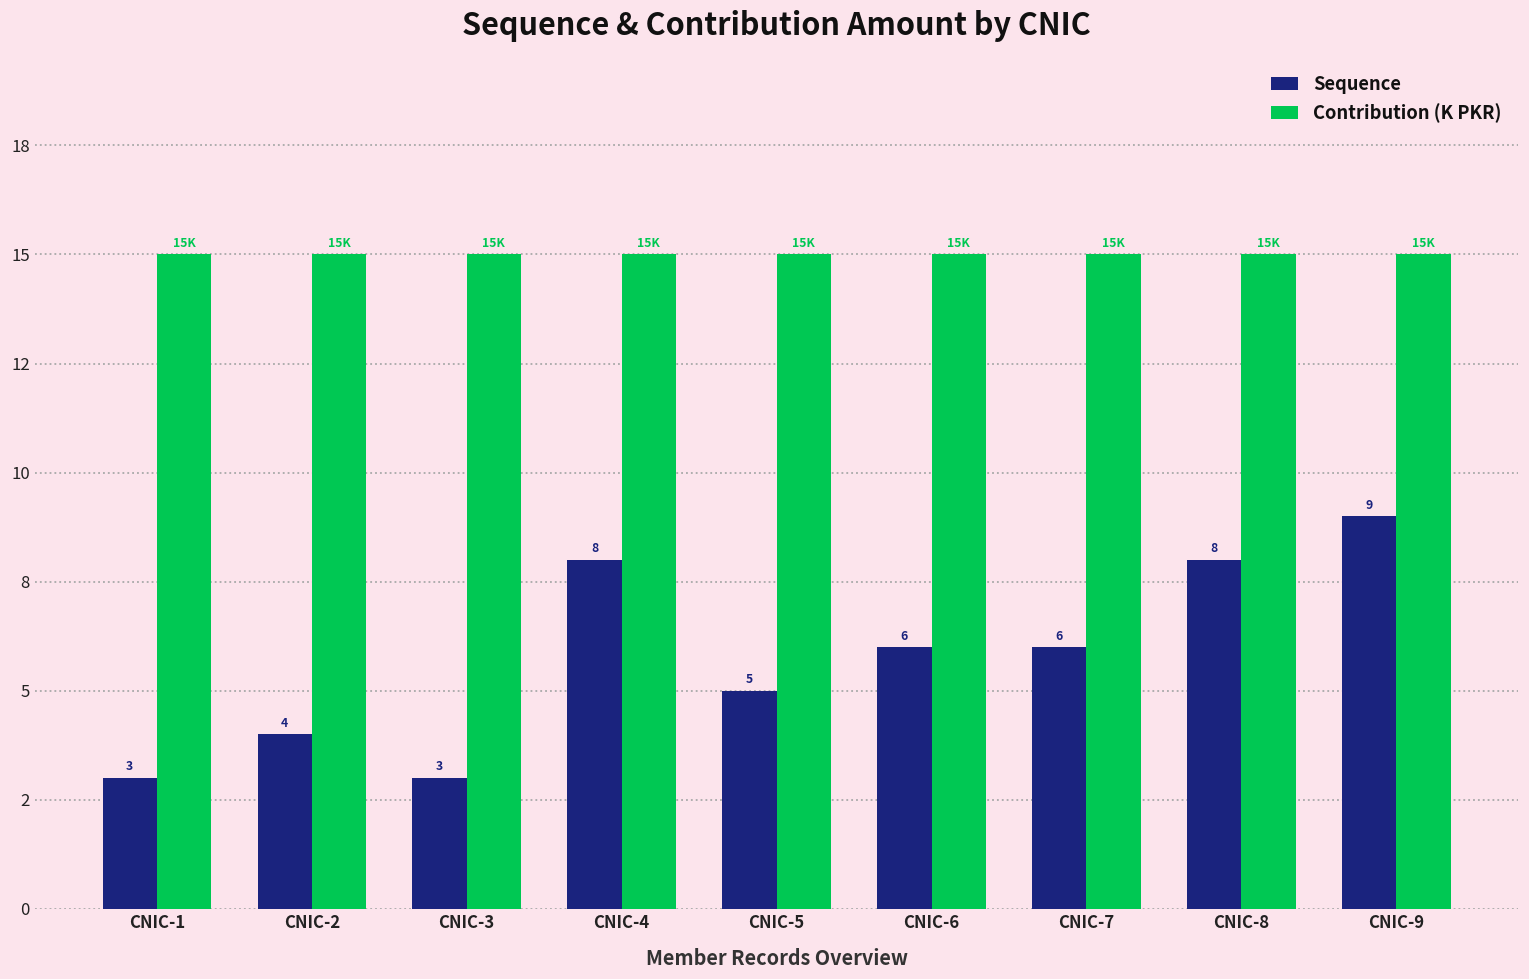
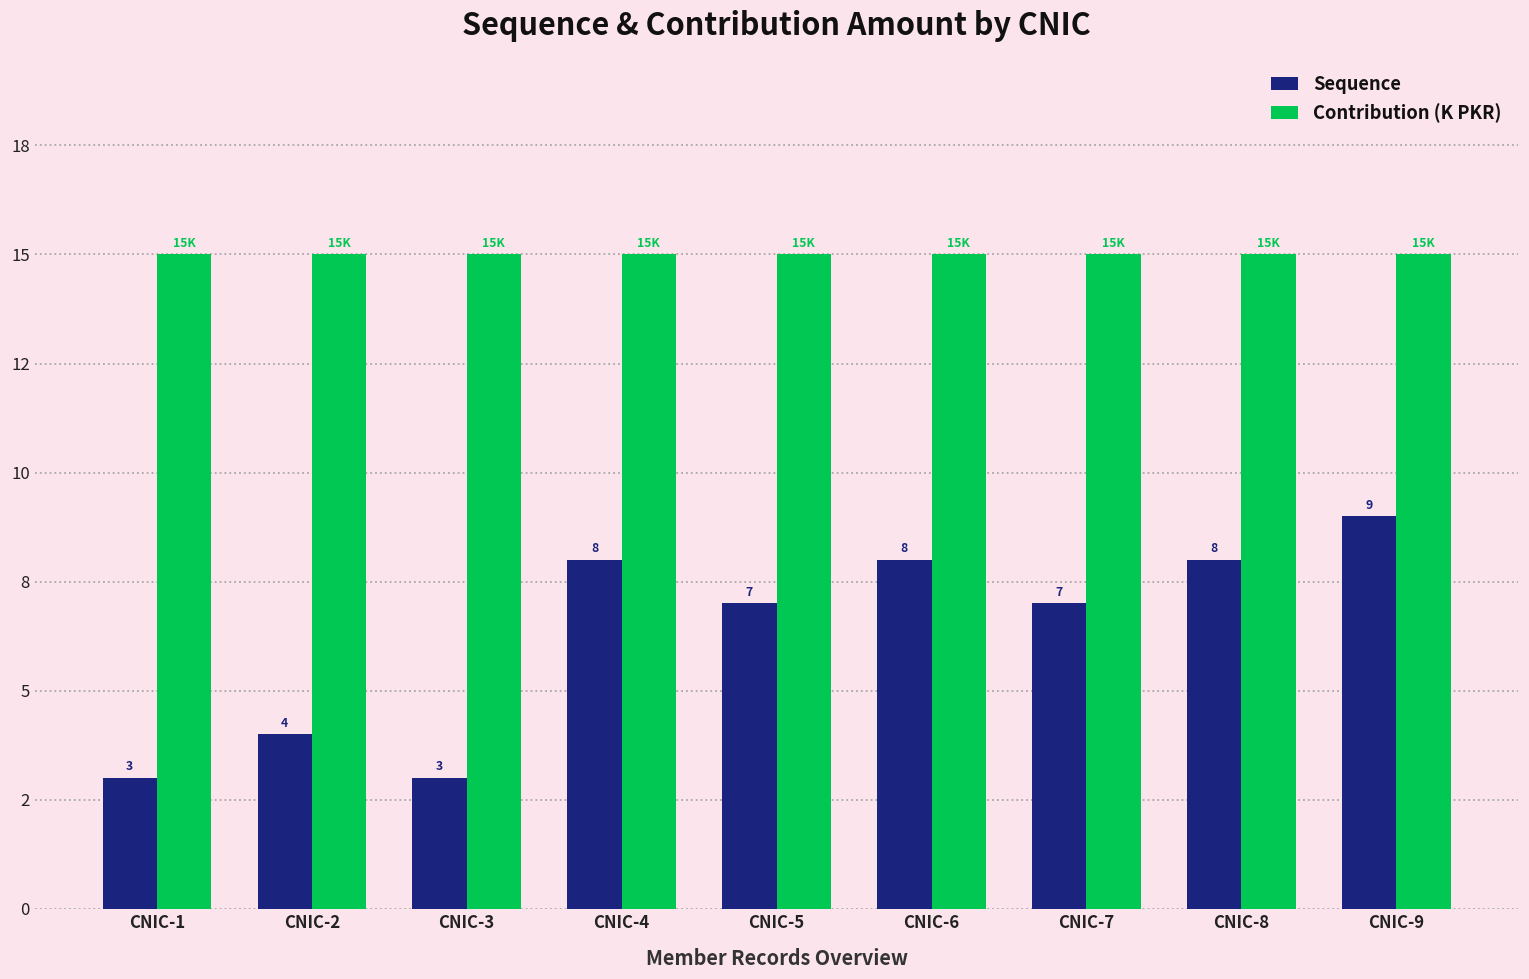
  {
    "Sequence": {
      "CNIC-1": "3",
      "CNIC-2": "4",
      "CNIC-3": "3",
      "CNIC-4": "8",
-     "CNIC-5": "5",
-     "CNIC-6": "6",
-     "CNIC-7": "6",
+     "CNIC-5": "7",
+     "CNIC-6": "8",
+     "CNIC-7": "7",
      "CNIC-8": "8",
      "CNIC-9": "9"
    },
    "Contribution (K PKR)": {
      "CNIC-1": "15K",
      "CNIC-2": "15K",
      "CNIC-3": "15K",
      "CNIC-4": "15K",
      "CNIC-5": "15K",
      "CNIC-6": "15K",
      "CNIC-7": "15K",
      "CNIC-8": "15K",
      "CNIC-9": "15K"
    }
  }
